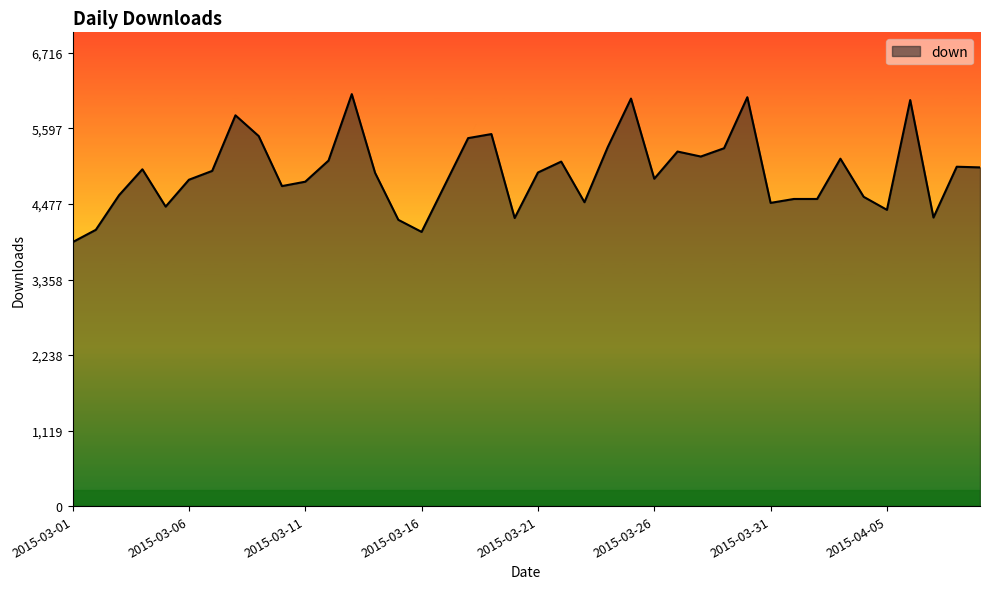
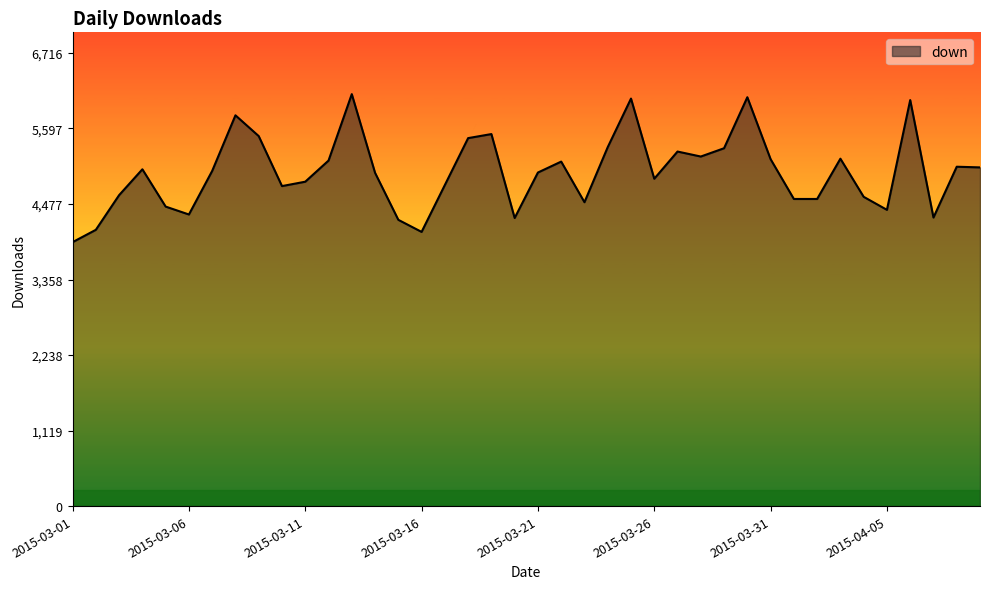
  {
    "2015-03-01": "3,900",
-   "2015-03-06": "4,800",
+   "2015-03-06": "4,300",
    "2015-03-11": "4,800",
    "2015-03-16": "4,100",
    "2015-03-21": "4,900",
    "2015-03-26": "4,900",
-   "2015-03-31": "4,500",
+   "2015-03-31": "5,100",
    "2015-04-05": "4,400"
  }
